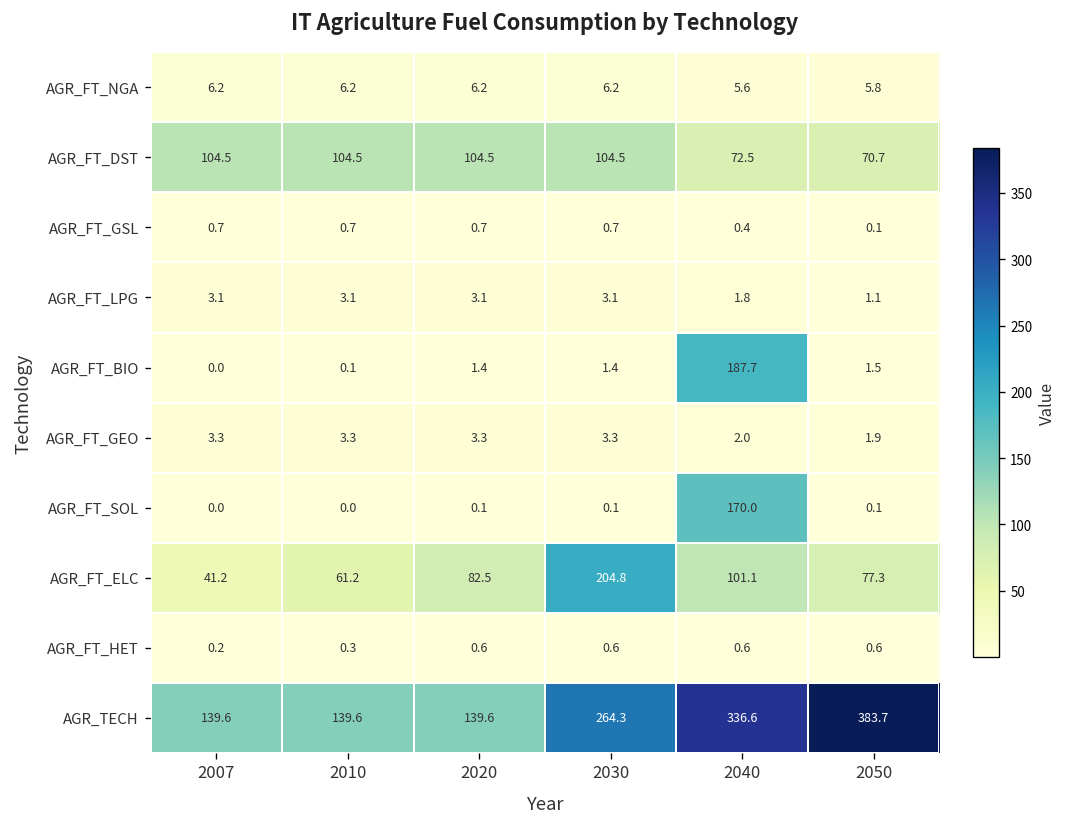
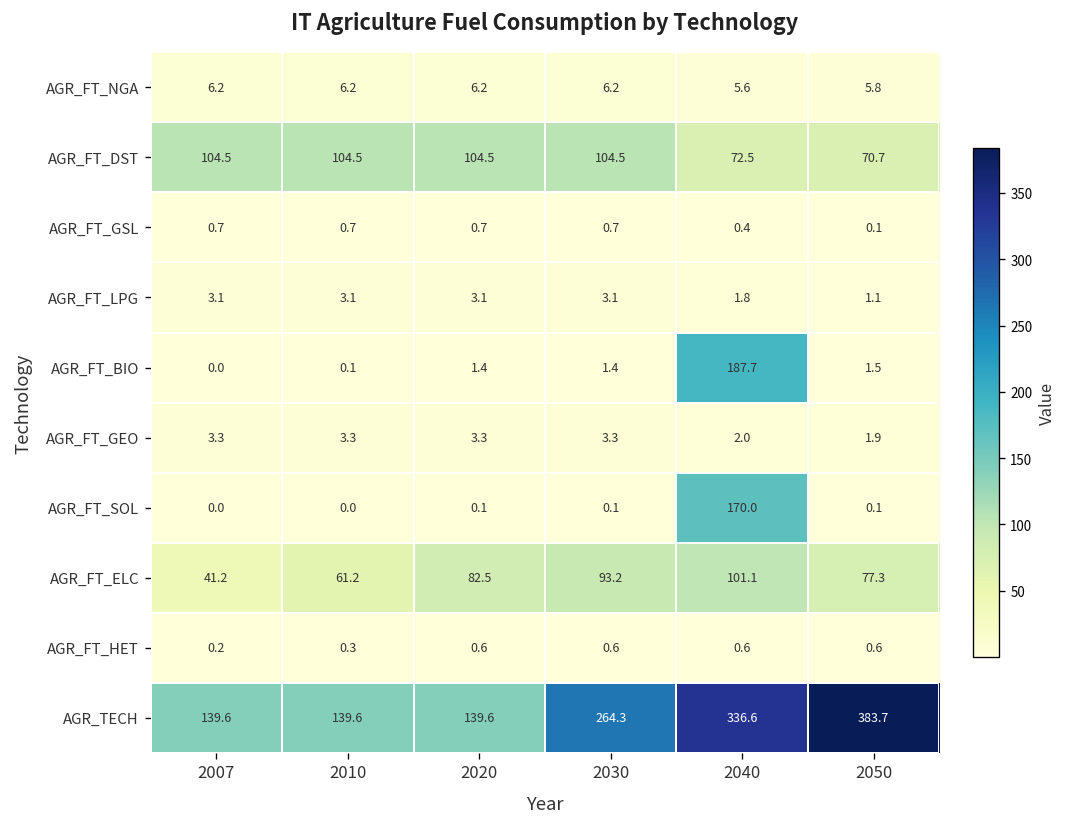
  {
    "AGR_FT_NGA": {
      "2007": 6.2,
      "2010": 6.2,
      "2020": 6.2,
      "2030": 6.2,
      "2040": 5.6,
      "2050": 5.8
    },
    "AGR_FT_DST": {
      "2007": 104.5,
      "2010": 104.5,
      "2020": 104.5,
      "2030": 104.5,
      "2040": 72.5,
      "2050": 70.7
    },
    "AGR_FT_GSL": {
      "2007": 0.7,
      "2010": 0.7,
      "2020": 0.7,
      "2030": 0.7,
      "2040": 0.4,
      "2050": 0.1
    },
    "AGR_FT_LPG": {
      "2007": 3.1,
      "2010": 3.1,
      "2020": 3.1,
      "2030": 3.1,
      "2040": 1.8,
      "2050": 1.1
    },
    "AGR_FT_BIO": {
      "2007": 0.0,
      "2010": 0.1,
      "2020": 1.4,
      "2030": 1.4,
      "2040": 187.7,
      "2050": 1.5
    },
    "AGR_FT_GEO": {
      "2007": 3.3,
      "2010": 3.3,
      "2020": 3.3,
      "2030": 3.3,
      "2040": 2.0,
      "2050": 1.9
    },
    "AGR_FT_SOL": {
      "2007": 0.0,
      "2010": 0.0,
      "2020": 0.1,
      "2030": 0.1,
      "2040": 170.0,
      "2050": 0.1
    },
    "AGR_FT_ELC": {
      "2007": 41.2,
      "2010": 61.2,
      "2020": 82.5,
-     "2030": 204.8,
+     "2030": 93.2,
      "2040": 101.1,
      "2050": 77.3
    },
    "AGR_FT_HET": {
      "2007": 0.2,
      "2010": 0.3,
      "2020": 0.6,
      "2030": 0.6,
      "2040": 0.6,
      "2050": 0.6
    },
    "AGR_TECH": {
      "2007": 139.6,
      "2010": 139.6,
      "2020": 139.6,
      "2030": 264.3,
      "2040": 336.6,
      "2050": 383.7
    }
  }
